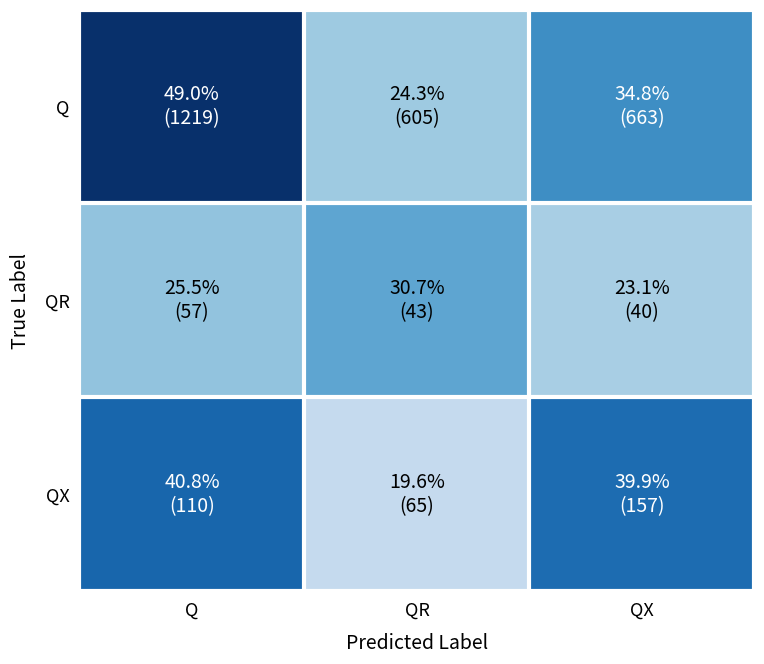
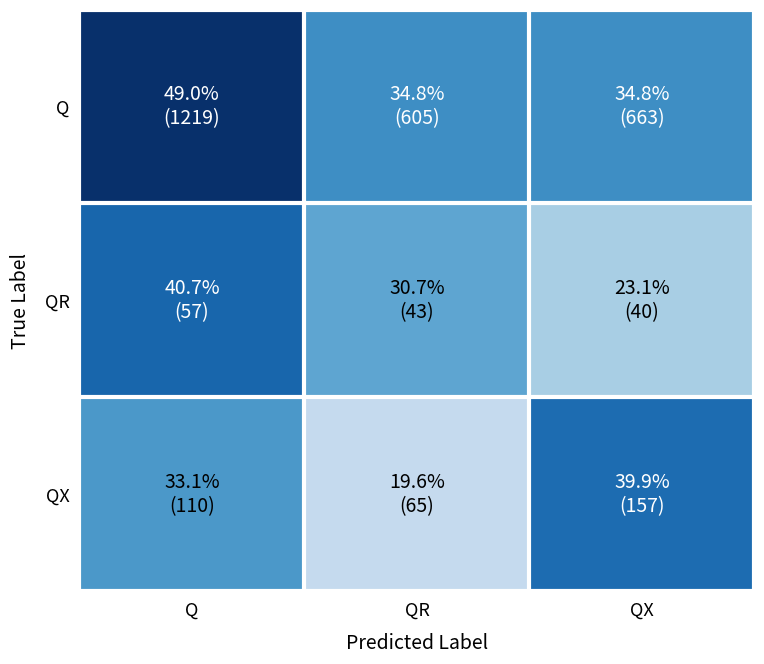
  {
    "Q": {
-     "QR": "24.3%"
+     "QR": "34.8%"
    },
    "QR": {
-     "Q": "25.5%"
+     "Q": "40.7%"
    },
    "QX": {
-     "Q": "40.8%"
+     "Q": "33.1%"
    }
  }
